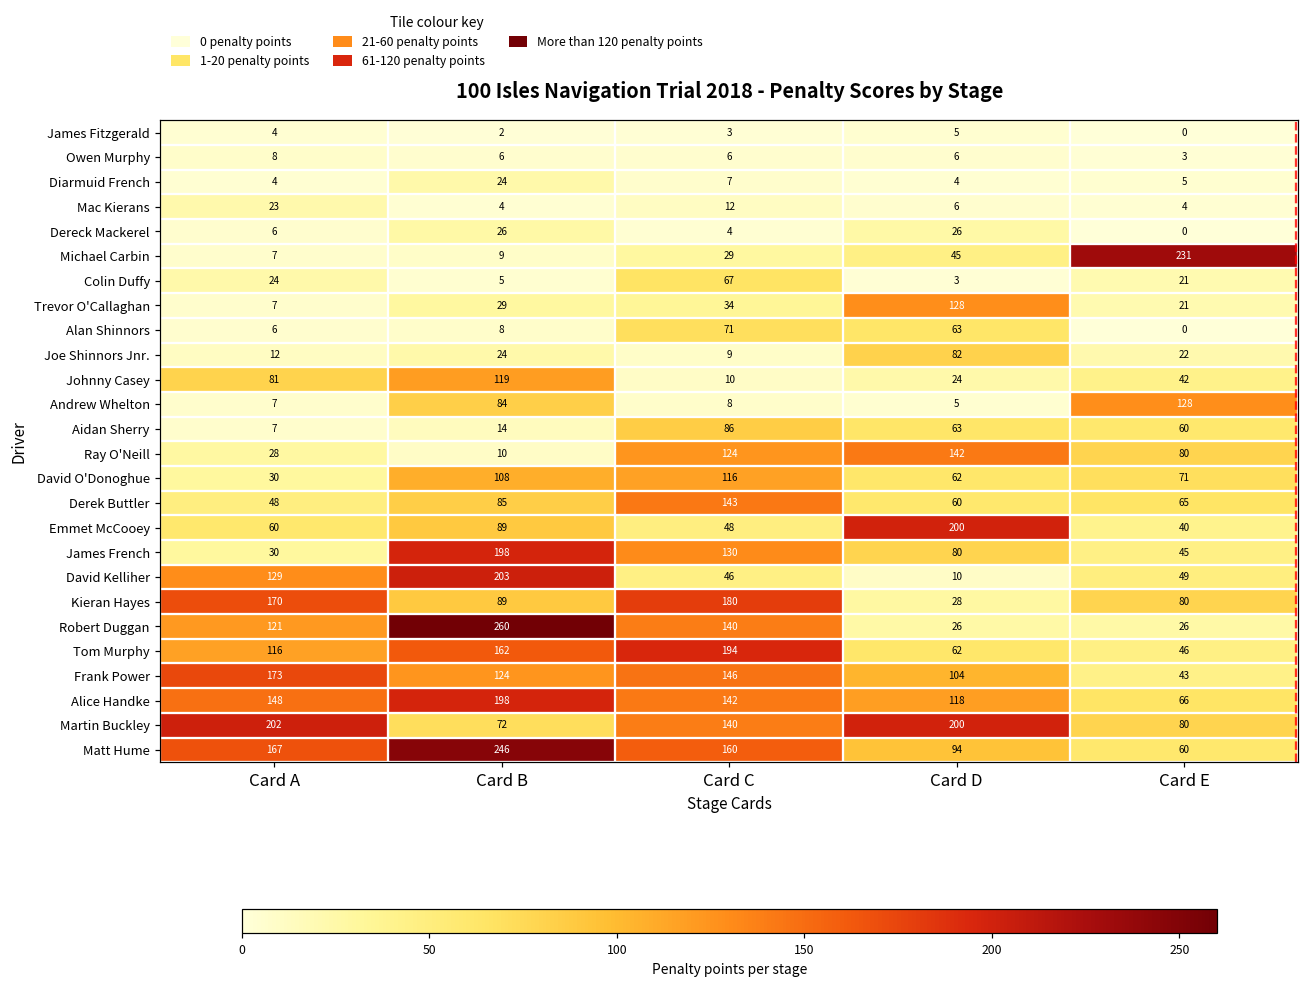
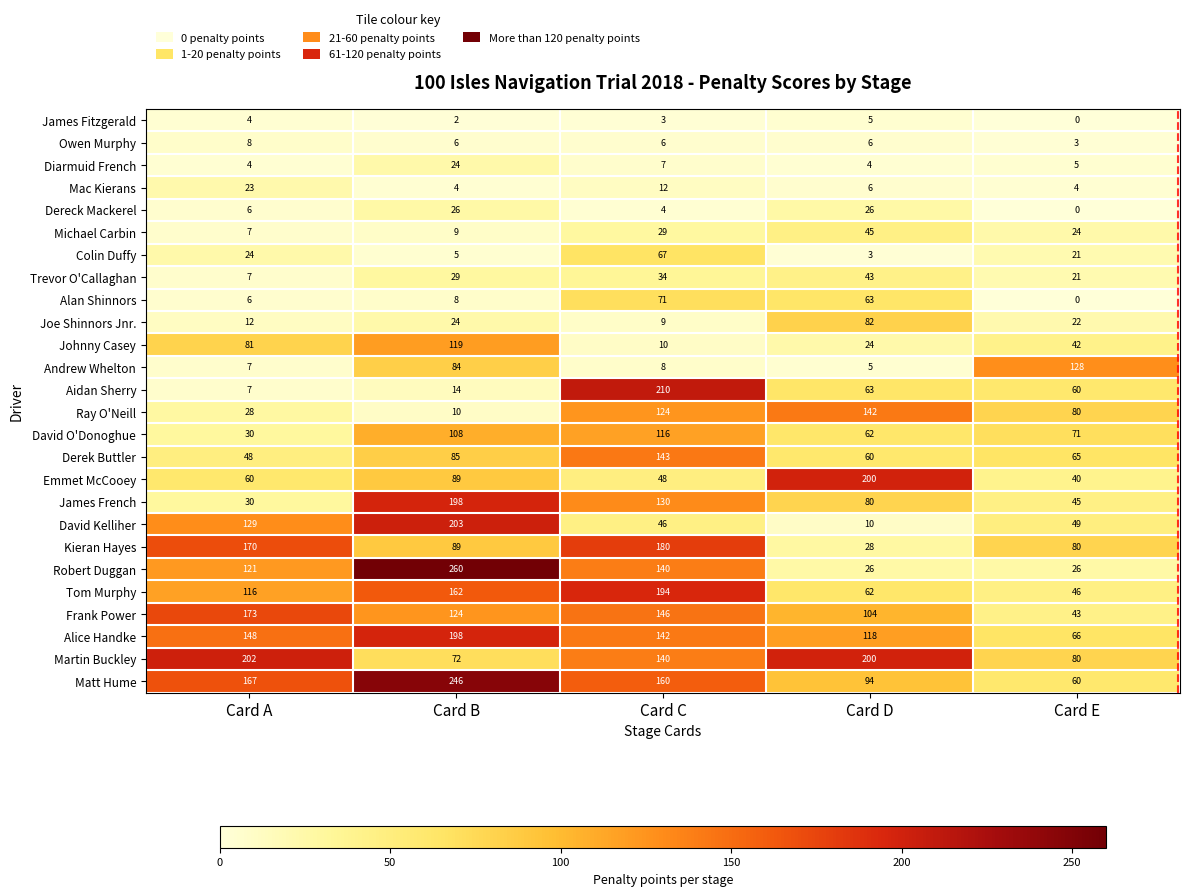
  {
    "James Fitzgerald": {
      "Card A": 4,
      "Card B": 2,
      "Card C": 3,
      "Card D": 5,
      "Card E": 0
    },
    "Owen Murphy": {
      "Card A": 8,
      "Card B": 6,
      "Card C": 6,
      "Card D": 6,
      "Card E": 3
    },
    "Diarmuid French": {
      "Card A": 4,
      "Card B": 24,
      "Card C": 7,
      "Card D": 4,
      "Card E": 5
    },
    "Mac Kierans": {
      "Card A": 23,
      "Card B": 4,
      "Card C": 12,
      "Card D": 6,
      "Card E": 4
    },
    "Dereck Mackerel": {
      "Card A": 6,
      "Card B": 26,
      "Card C": 4,
      "Card D": 26,
      "Card E": 0
    },
    "Michael Carbin": {
      "Card A": 7,
      "Card B": 9,
      "Card C": 29,
      "Card D": 45,
-     "Card E": 231
+     "Card E": 24
    },
    "Colin Duffy": {
      "Card A": 24,
      "Card B": 5,
      "Card C": 67,
      "Card D": 3,
      "Card E": 21
    },
    "Trevor O'Callaghan": {
      "Card A": 7,
      "Card B": 29,
      "Card C": 34,
-     "Card D": 128,
+     "Card D": 43,
      "Card E": 21
    },
    "Alan Shinnors": {
      "Card A": 6,
      "Card B": 8,
      "Card C": 71,
      "Card D": 63,
      "Card E": 0
    },
    "Joe Shinnors Jnr.": {
      "Card A": 12,
      "Card B": 24,
      "Card C": 9,
      "Card D": 82,
      "Card E": 22
    },
    "Johnny Casey": {
      "Card A": 81,
      "Card B": 119,
      "Card C": 10,
      "Card D": 24,
      "Card E": 42
    },
    "Andrew Whelton": {
      "Card A": 7,
      "Card B": 84,
      "Card C": 8,
      "Card D": 5,
      "Card E": 128
    },
    "Aidan Sherry": {
      "Card A": 7,
      "Card B": 14,
-     "Card C": 86,
+     "Card C": 210,
      "Card D": 63,
      "Card E": 60
    },
    "Ray O'Neill": {
      "Card A": 28,
      "Card B": 10,
      "Card C": 124,
      "Card D": 142,
      "Card E": 80
    },
    "David O'Donoghue": {
      "Card A": 30,
      "Card B": 108,
      "Card C": 116,
      "Card D": 62,
      "Card E": 71
    },
    "Derek Buttler": {
      "Card A": 48,
      "Card B": 85,
      "Card C": 143,
      "Card D": 60,
      "Card E": 65
    },
    "Emmet McCooey": {
      "Card A": 60,
      "Card B": 89,
      "Card C": 48,
      "Card D": 200,
      "Card E": 40
    },
    "James French": {
      "Card A": 30,
      "Card B": 198,
      "Card C": 130,
      "Card D": 80,
      "Card E": 45
    },
    "David Kelliher": {
      "Card A": 129,
      "Card B": 203,
      "Card C": 46,
      "Card D": 10,
      "Card E": 49
    },
    "Kieran Hayes": {
      "Card A": 170,
      "Card B": 89,
      "Card C": 180,
      "Card D": 28,
      "Card E": 80
    },
    "Robert Duggan": {
      "Card A": 121,
      "Card B": 260,
      "Card C": 140,
      "Card D": 26,
      "Card E": 26
    },
    "Tom Murphy": {
      "Card A": 116,
      "Card B": 162,
      "Card C": 194,
      "Card D": 62,
      "Card E": 46
    },
    "Frank Power": {
      "Card A": 173,
      "Card B": 124,
      "Card C": 146,
      "Card D": 104,
      "Card E": 43
    },
    "Alice Handke": {
      "Card A": 148,
      "Card B": 198,
      "Card C": 142,
      "Card D": 118,
      "Card E": 66
    },
    "Martin Buckley": {
      "Card A": 202,
      "Card B": 72,
      "Card C": 140,
      "Card D": 200,
      "Card E": 80
    },
    "Matt Hume": {
      "Card A": 167,
      "Card B": 246,
      "Card C": 160,
      "Card D": 94,
      "Card E": 60
    }
  }
